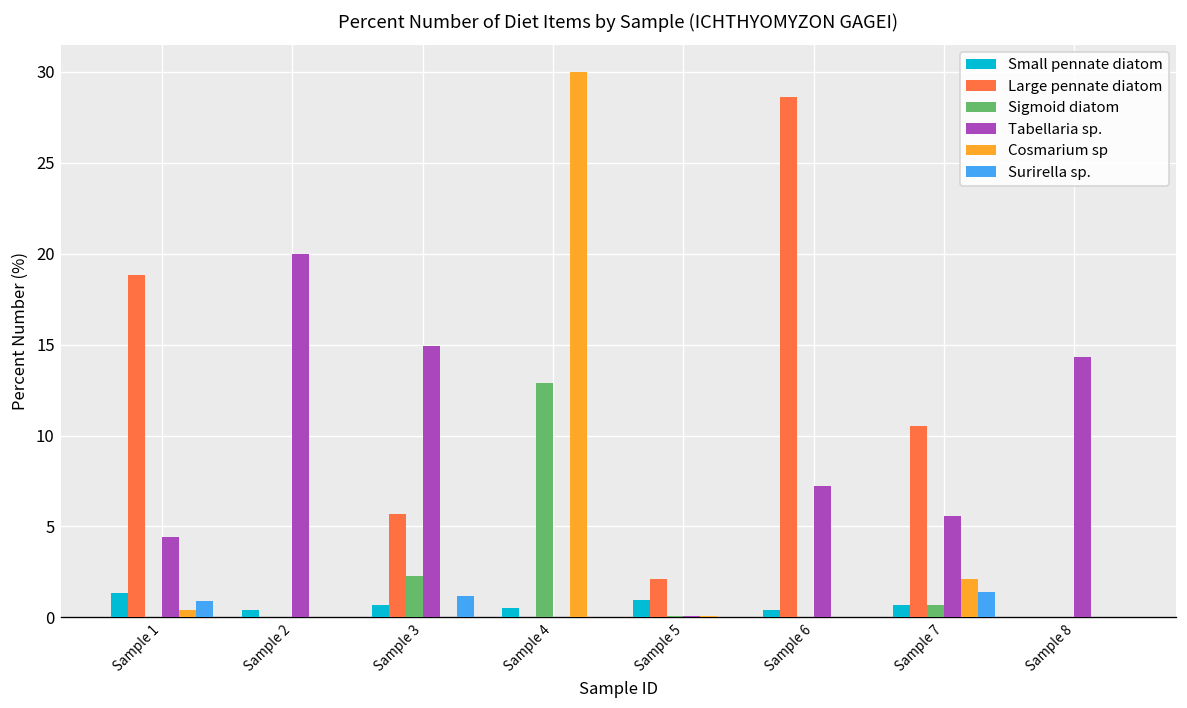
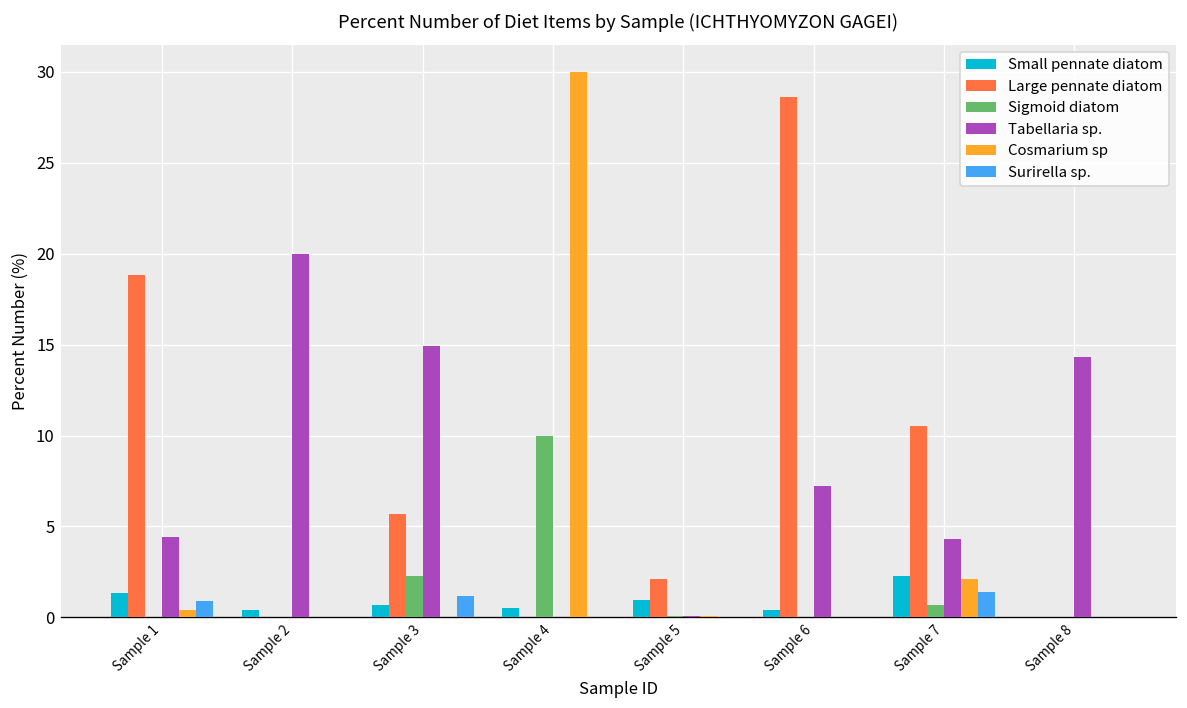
  {
    "Small pennate diatom": {
      "Sample 1": 1.3,
      "Sample 2": 0.4,
      "Sample 3": 0.7,
      "Sample 4": 0.5,
      "Sample 5": 1.0,
      "Sample 6": 0.4,
-     "Sample 7": 0.7,
+     "Sample 7": 2.3,
      "Sample 8": 0.0
    },
    "Large pennate diatom": {
      "Sample 1": 18.8,
      "Sample 2": 0.0,
      "Sample 3": 5.7,
      "Sample 4": 0.0,
      "Sample 5": 2.1,
      "Sample 6": 28.6,
      "Sample 7": 10.5,
      "Sample 8": 0.0
    },
    "Sigmoid diatom": {
      "Sample 1": 0.0,
      "Sample 2": 0.0,
      "Sample 3": 2.3,
-     "Sample 4": 12.9,
+     "Sample 4": 10.0,
      "Sample 6": 0.0,
      "Sample 7": 0.7,
      "Sample 8": 0.0
    },
    "Tabellaria sp.": {
      "Sample 1": 4.4,
      "Sample 2": 20.0,
      "Sample 3": 14.9,
      "Sample 4": 0.0,
      "Sample 6": 7.2,
-     "Sample 7": 5.6,
+     "Sample 7": 4.3,
      "Sample 8": 14.3
    },
    "Cosmarium sp": {
      "Sample 1": 0.4,
      "Sample 2": 0.0,
      "Sample 3": 0.0,
      "Sample 4": 30.0,
      "Sample 6": 0.0,
      "Sample 7": 2.1,
      "Sample 8": 0.0
    },
    "Surirella sp.": {
      "Sample 1": 0.9,
      "Sample 2": 0.0,
      "Sample 3": 1.2,
      "Sample 4": 0.0,
      "Sample 5": 0.0,
      "Sample 6": 0.0,
      "Sample 7": 1.4,
      "Sample 8": 0.0
    }
  }
